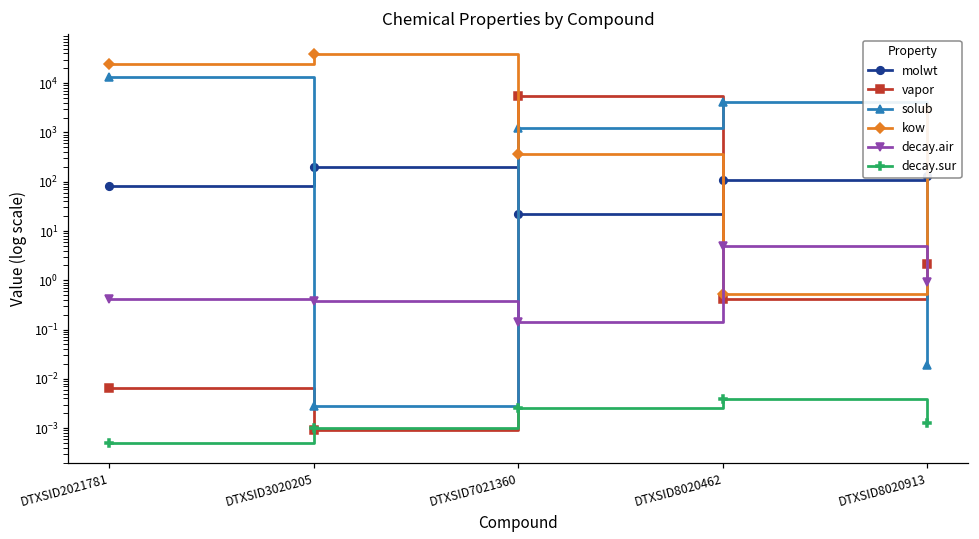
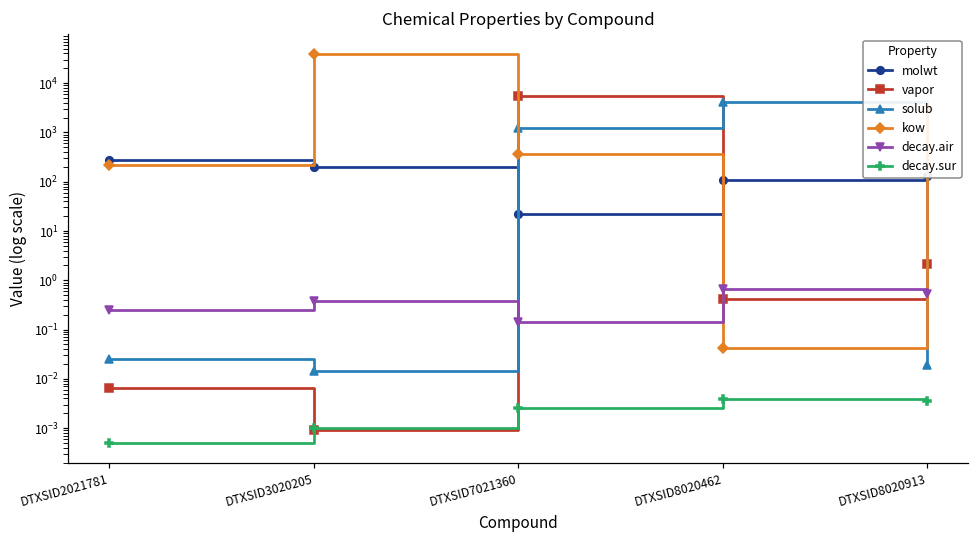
  {
    "molwt": {
-     "DTXSID2021781": 80,
+     "DTXSID2021781": 300,
      "DTXSID3020205": 200,
      "DTXSID7021360": 20,
      "DTXSID8020462": 110,
      "DTXSID8020913": 130
    },
    "vapor": {
      "DTXSID2021781": 0.007,
      "DTXSID7021360": 6000,
      "DTXSID8020462": 0.4,
      "DTXSID8020913": 2
    },
    "solub": {
-     "DTXSID2021781": 14000,
-     "DTXSID3020205": 0.003,
+     "DTXSID2021781": 0.03,
+     "DTXSID3020205": 0.015,
      "DTXSID7021360": 1200,
      "DTXSID8020462": 4000,
      "DTXSID8020913": 0.019
    },
    "kow": {
-     "DTXSID2021781": 20000,
+     "DTXSID2021781": 200,
      "DTXSID3020205": 40000,
      "DTXSID7021360": 400,
-     "DTXSID8020462": 0.5
+     "DTXSID8020462": 0.04
    },
    "decay.air": {
-     "DTXSID2021781": 0.4,
+     "DTXSID2021781": 0.2,
      "DTXSID3020205": 0.4,
      "DTXSID7021360": 0.14,
-     "DTXSID8020462": 5,
-     "DTXSID8020913": 0.9
+     "DTXSID8020462": 0.7,
+     "DTXSID8020913": 0.5
    },
    "decay.sur": {
      "DTXSID2021781": 0.0005,
      "DTXSID7021360": 0.003,
      "DTXSID8020462": 0.004,
-     "DTXSID8020913": 0.0013
+     "DTXSID8020913": 0.004
    }
  }
